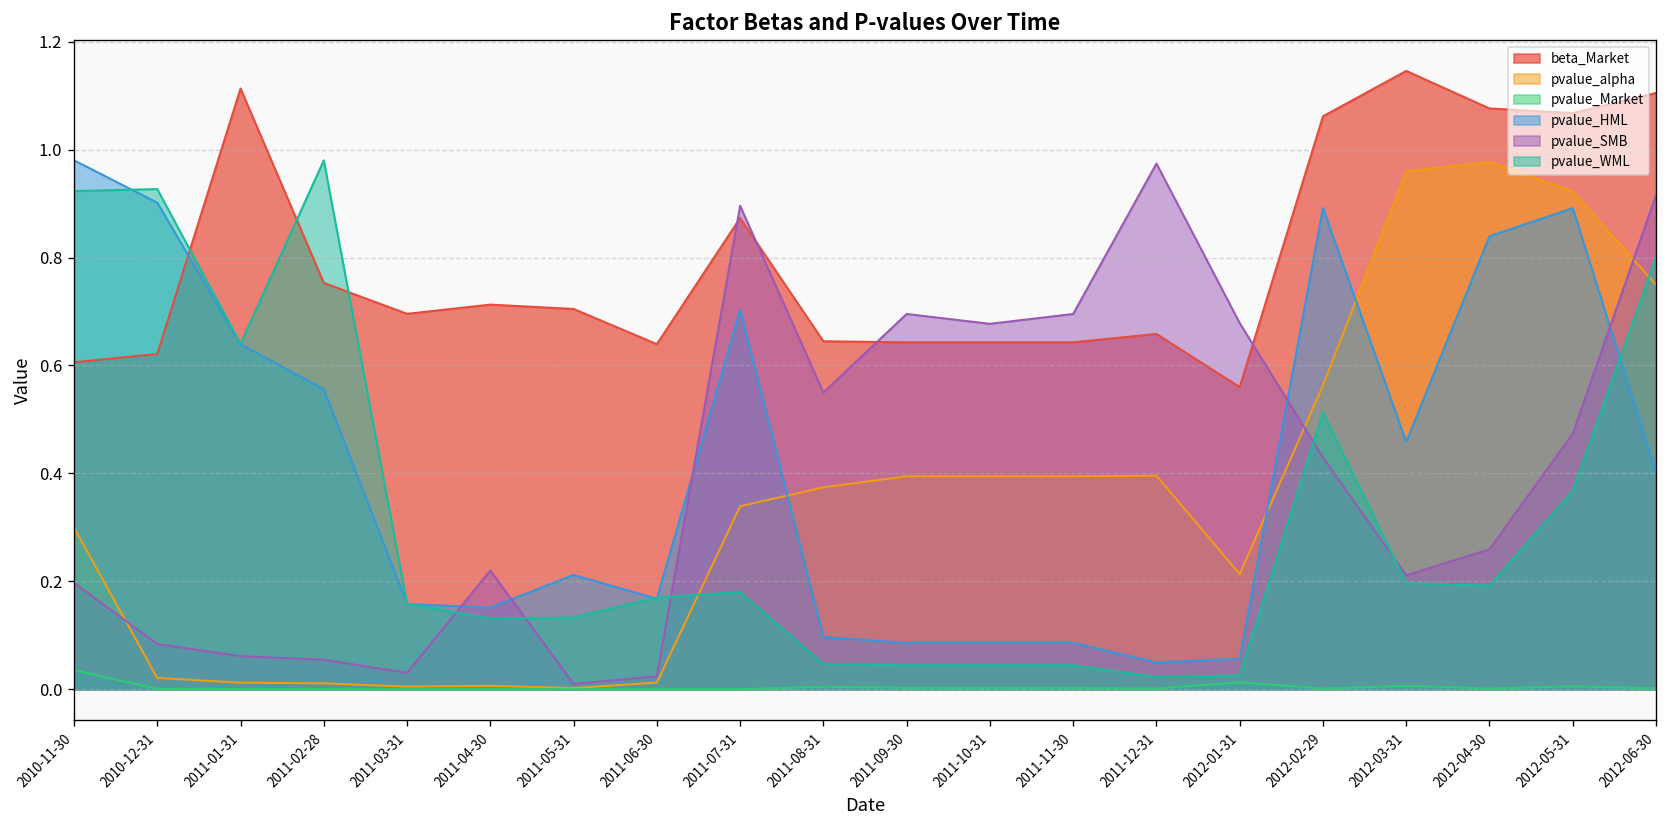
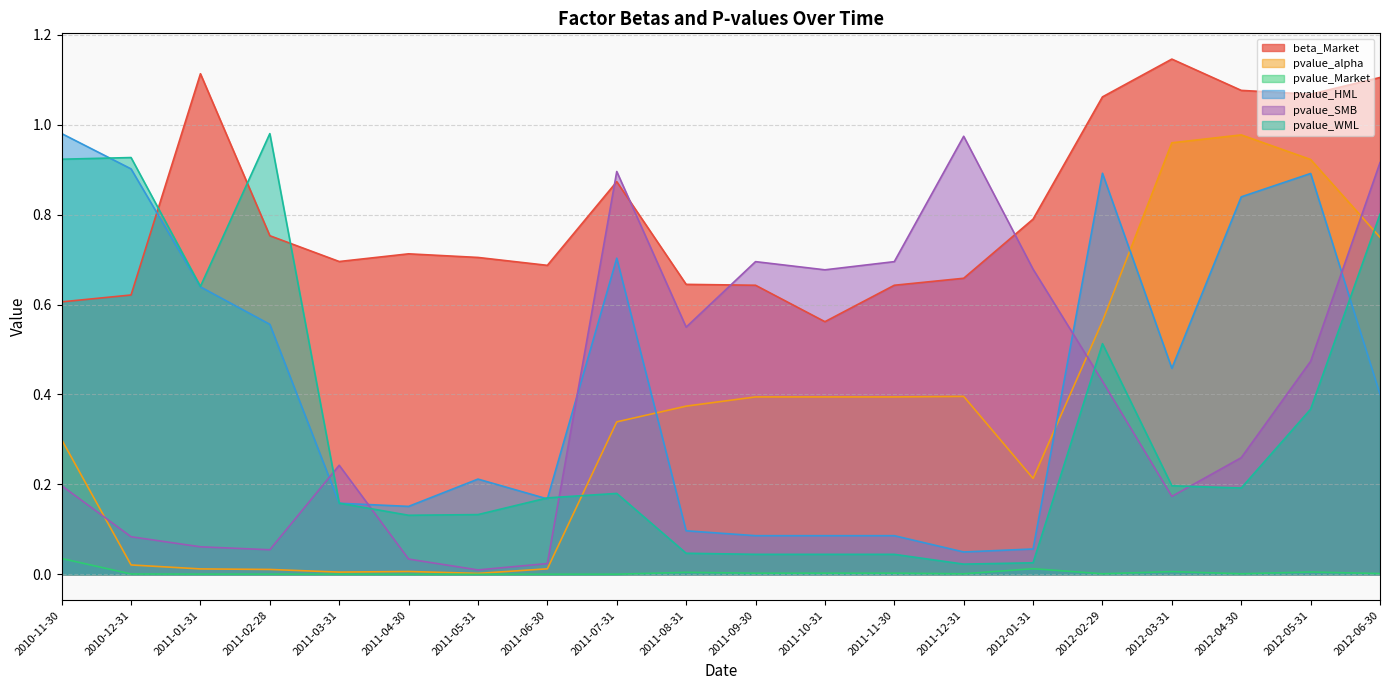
  {
    "beta_Market": {
      "2010-11-30": 0.61,
      "2010-12-31": 0.62,
      "2011-01-31": 1.11,
      "2011-02-28": 0.75,
      "2011-03-31": 0.70,
      "2011-04-30": 0.71,
      "2011-05-31": 0.70,
-     "2011-06-30": 0.64,
+     "2011-06-30": 0.69,
      "2011-07-31": 0.87,
      "2011-08-31": 0.64,
      "2011-09-30": 0.64,
-     "2011-10-31": 0.64,
+     "2011-10-31": 0.56,
      "2011-11-30": 0.64,
      "2011-12-31": 0.66,
-     "2012-01-31": 0.56,
+     "2012-01-31": 0.79,
      "2012-02-29": 1.06,
      "2012-03-31": 1.15,
      "2012-04-30": 1.08,
      "2012-06-30": 1.11
    },
    "pvalue_alpha": {
      "2010-11-30": 0.30,
      "2010-12-31": 0.02,
      "2011-01-31": 0.01,
      "2011-02-28": 0.01,
      "2011-04-30": 0.01,
      "2011-06-30": 0.01,
      "2011-07-31": 0.34,
      "2011-08-31": 0.37,
      "2011-09-30": 0.39,
      "2011-10-31": 0.39,
      "2011-11-30": 0.39,
      "2011-12-31": 0.40,
      "2012-01-31": 0.21,
      "2012-02-29": 0.56,
      "2012-03-31": 0.96,
      "2012-04-30": 0.98,
      "2012-05-31": 0.92,
      "2012-06-30": 0.75
    },
    "pvalue_SMB": {
      "2010-11-30": 0.20,
      "2010-12-31": 0.08,
      "2011-01-31": 0.06,
      "2011-02-28": 0.05,
-     "2011-03-31": 0.03,
-     "2011-04-30": 0.22,
+     "2011-03-31": 0.24,
+     "2011-04-30": 0.03,
      "2011-05-31": 0.01,
      "2011-06-30": 0.02,
      "2011-07-31": 0.90,
      "2011-08-31": 0.55,
      "2011-09-30": 0.70,
      "2011-10-31": 0.68,
      "2011-11-30": 0.70,
      "2011-12-31": 0.97,
      "2012-01-31": 0.68,
      "2012-02-29": 0.43,
-     "2012-03-31": 0.21,
+     "2012-03-31": 0.17,
      "2012-04-30": 0.26,
      "2012-05-31": 0.47,
      "2012-06-30": 0.92
    }
  }
